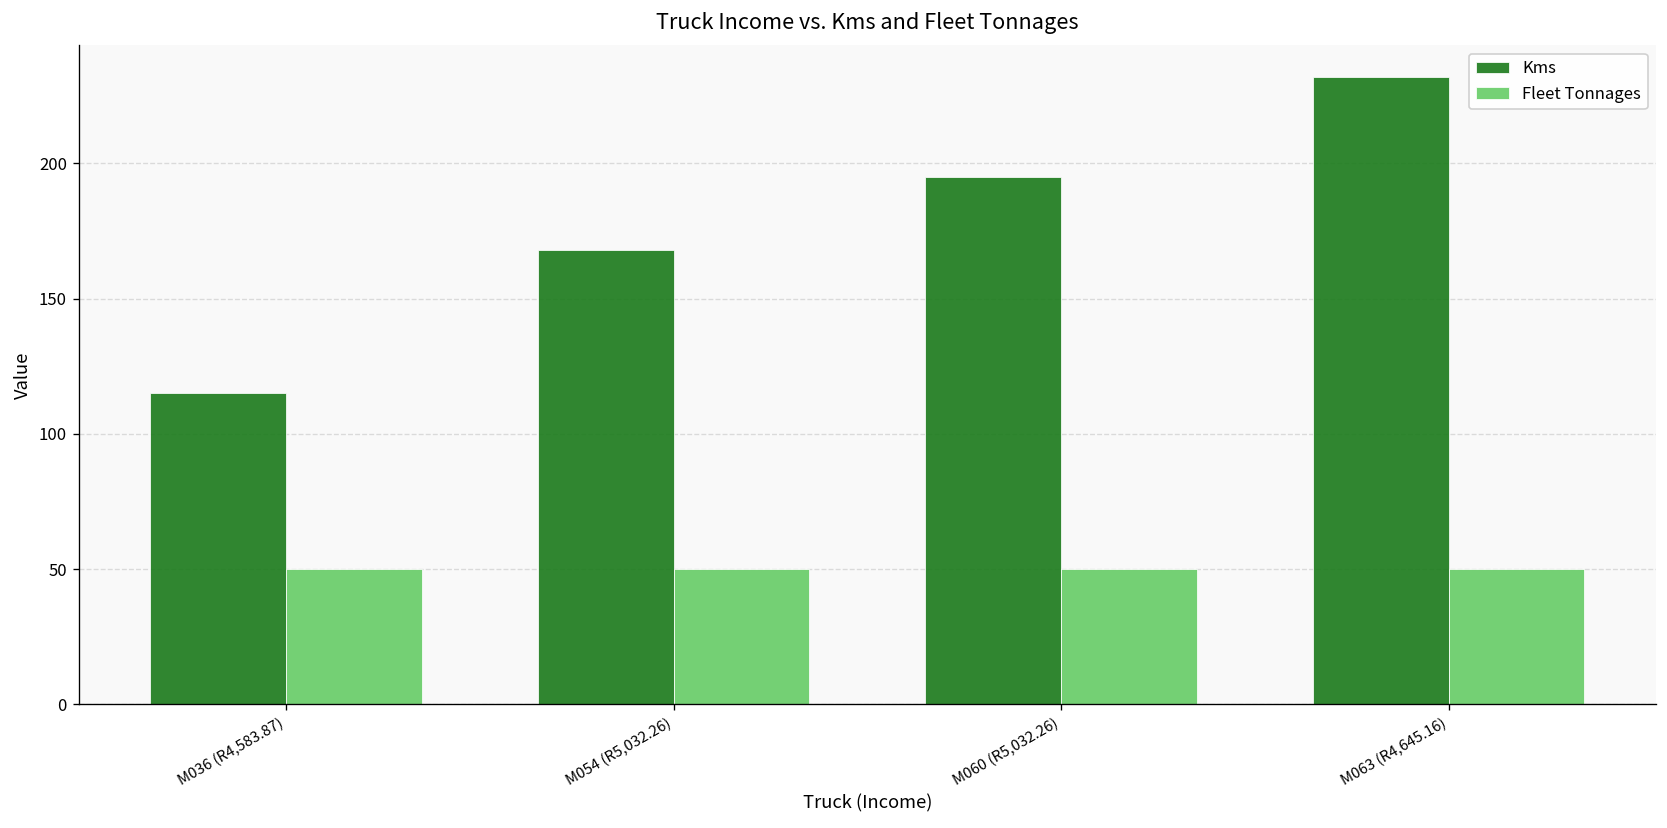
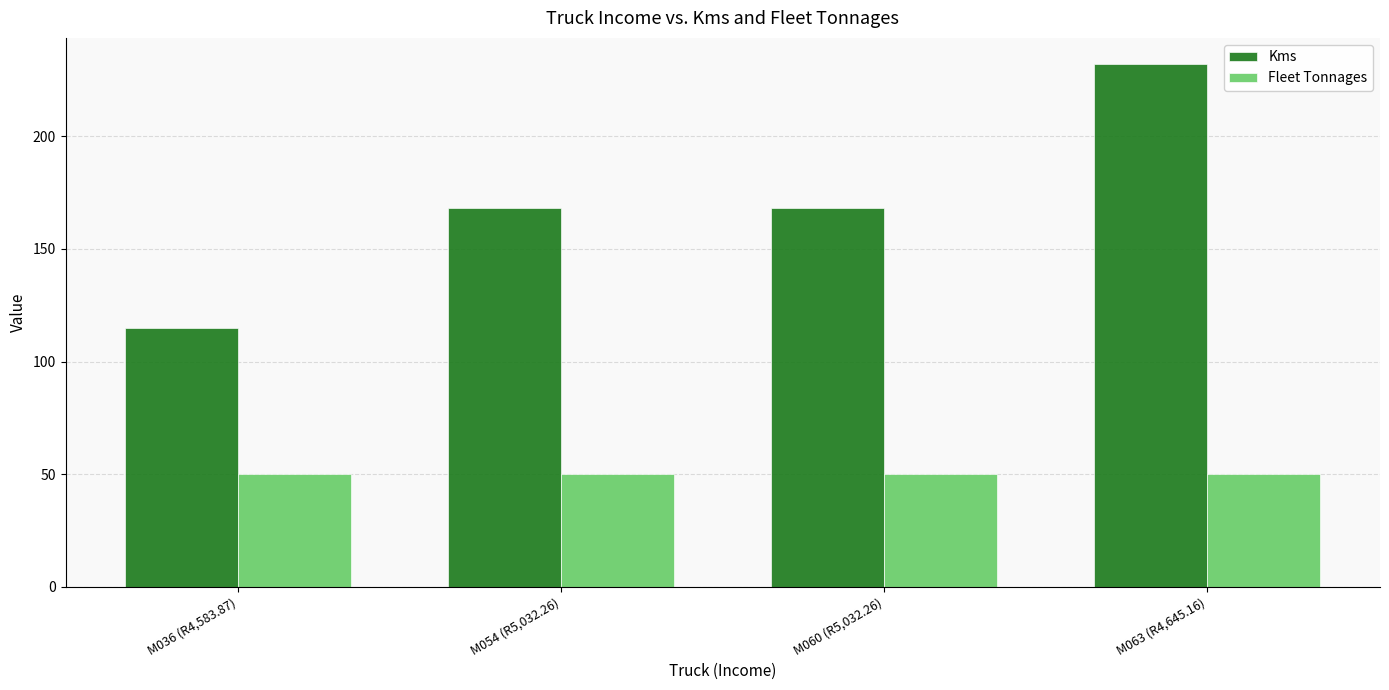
  {
    "Kms": {
      "M036 (R4,583.87)": 115,
      "M054 (R5,032.26)": 168,
-     "M060 (R5,032.26)": 195,
+     "M060 (R5,032.26)": 168,
      "M063 (R4,645.16)": 232
    },
    "Fleet Tonnages": {
      "M036 (R4,583.87)": 50,
      "M054 (R5,032.26)": 50,
      "M060 (R5,032.26)": 50,
      "M063 (R4,645.16)": 50
    }
  }
